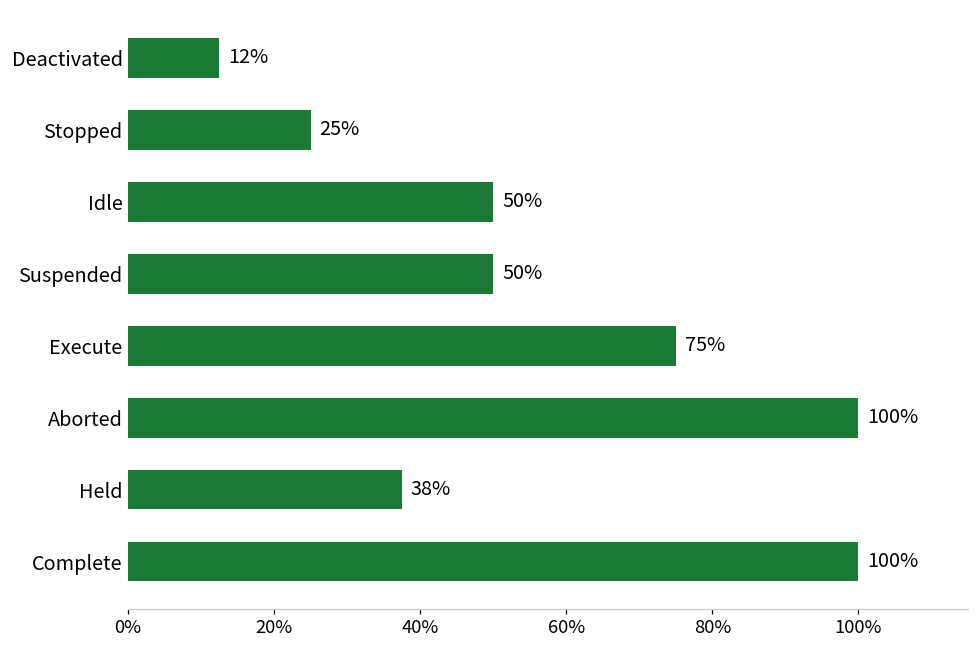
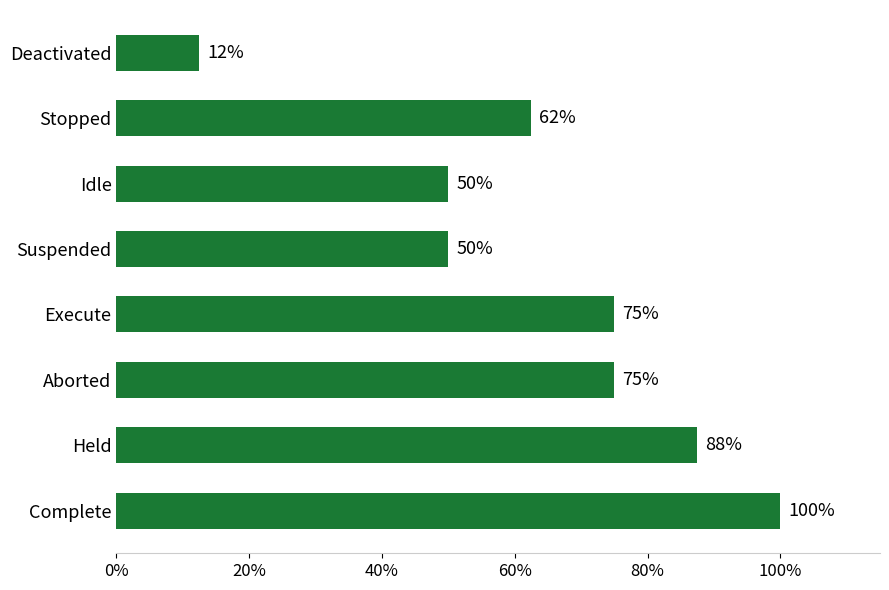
  {
    "Deactivated": "12%",
-   "Stopped": "25%",
+   "Stopped": "62%",
    "Idle": "50%",
    "Suspended": "50%",
    "Execute": "75%",
-   "Aborted": "100%",
-   "Held": "38%",
+   "Aborted": "75%",
+   "Held": "88%",
    "Complete": "100%"
  }
